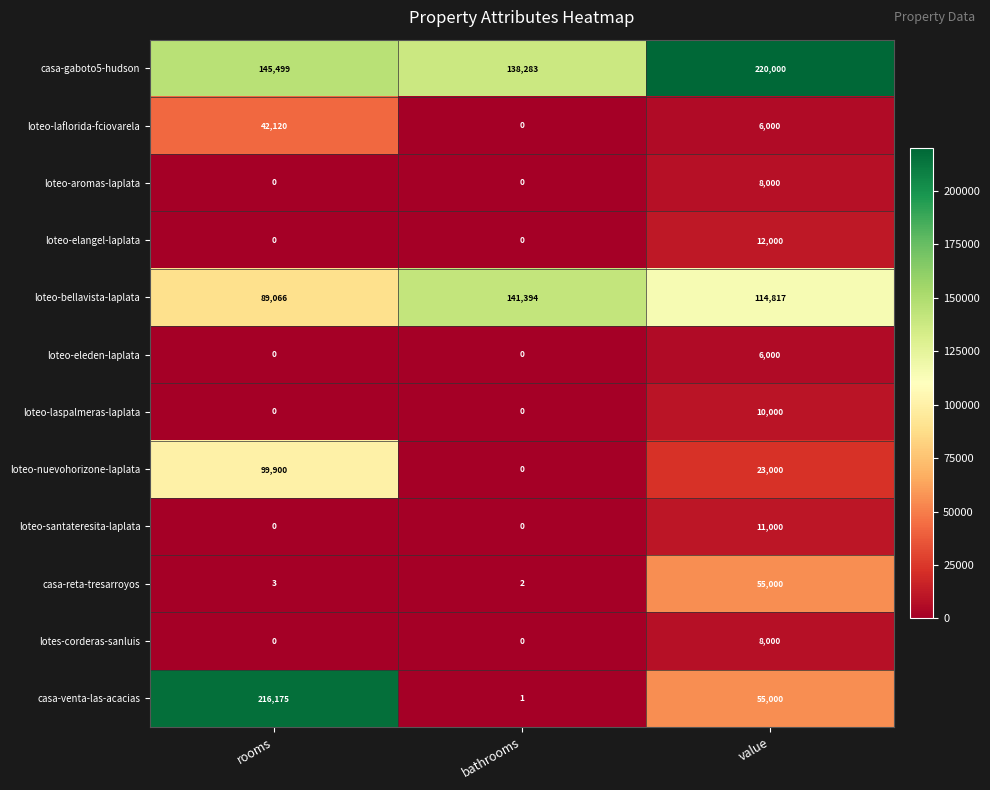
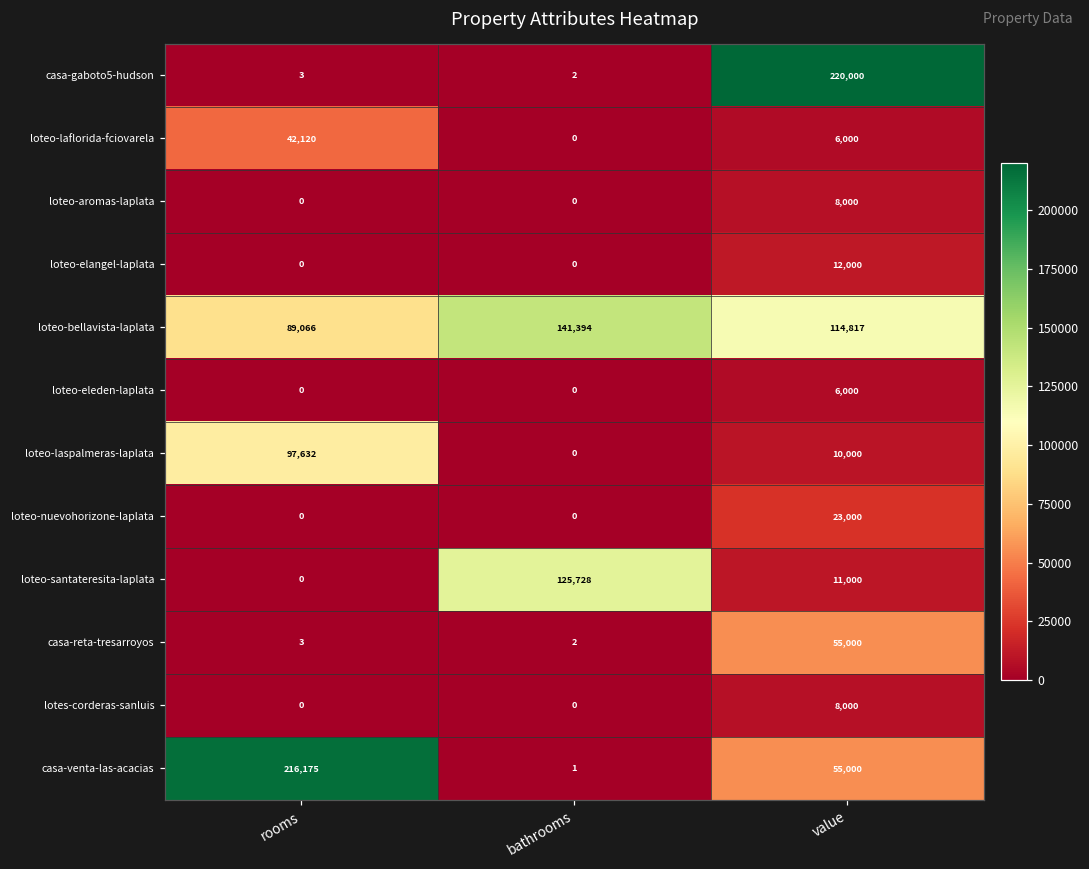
  {
    "casa-gaboto5-hudson": {
-     "rooms": "145,499",
-     "bathrooms": "138,283",
+     "rooms": "3",
+     "bathrooms": "2",
      "value": "220,000"
    },
    "loteo-laflorida-fciovarela": {
      "rooms": "42,120",
      "bathrooms": "0",
      "value": "6,000"
    },
    "loteo-aromas-laplata": {
      "rooms": "0",
      "bathrooms": "0",
      "value": "8,000"
    },
    "loteo-elangel-laplata": {
      "rooms": "0",
      "bathrooms": "0",
      "value": "12,000"
    },
    "loteo-bellavista-laplata": {
      "rooms": "89,066",
      "bathrooms": "141,394",
      "value": "114,817"
    },
    "loteo-eleden-laplata": {
      "rooms": "0",
      "bathrooms": "0",
      "value": "6,000"
    },
    "loteo-laspalmeras-laplata": {
-     "rooms": "0",
+     "rooms": "97,632",
      "bathrooms": "0",
      "value": "10,000"
    },
    "loteo-nuevohorizone-laplata": {
-     "rooms": "99,900",
+     "rooms": "0",
      "bathrooms": "0",
      "value": "23,000"
    },
    "loteo-santateresita-laplata": {
      "rooms": "0",
-     "bathrooms": "0",
+     "bathrooms": "125,728",
      "value": "11,000"
    },
    "casa-reta-tresarroyos": {
      "rooms": "3",
      "bathrooms": "2",
      "value": "55,000"
    },
    "lotes-corderas-sanluis": {
      "rooms": "0",
      "bathrooms": "0",
      "value": "8,000"
    },
    "casa-venta-las-acacias": {
      "rooms": "216,175",
      "bathrooms": "1",
      "value": "55,000"
    }
  }
